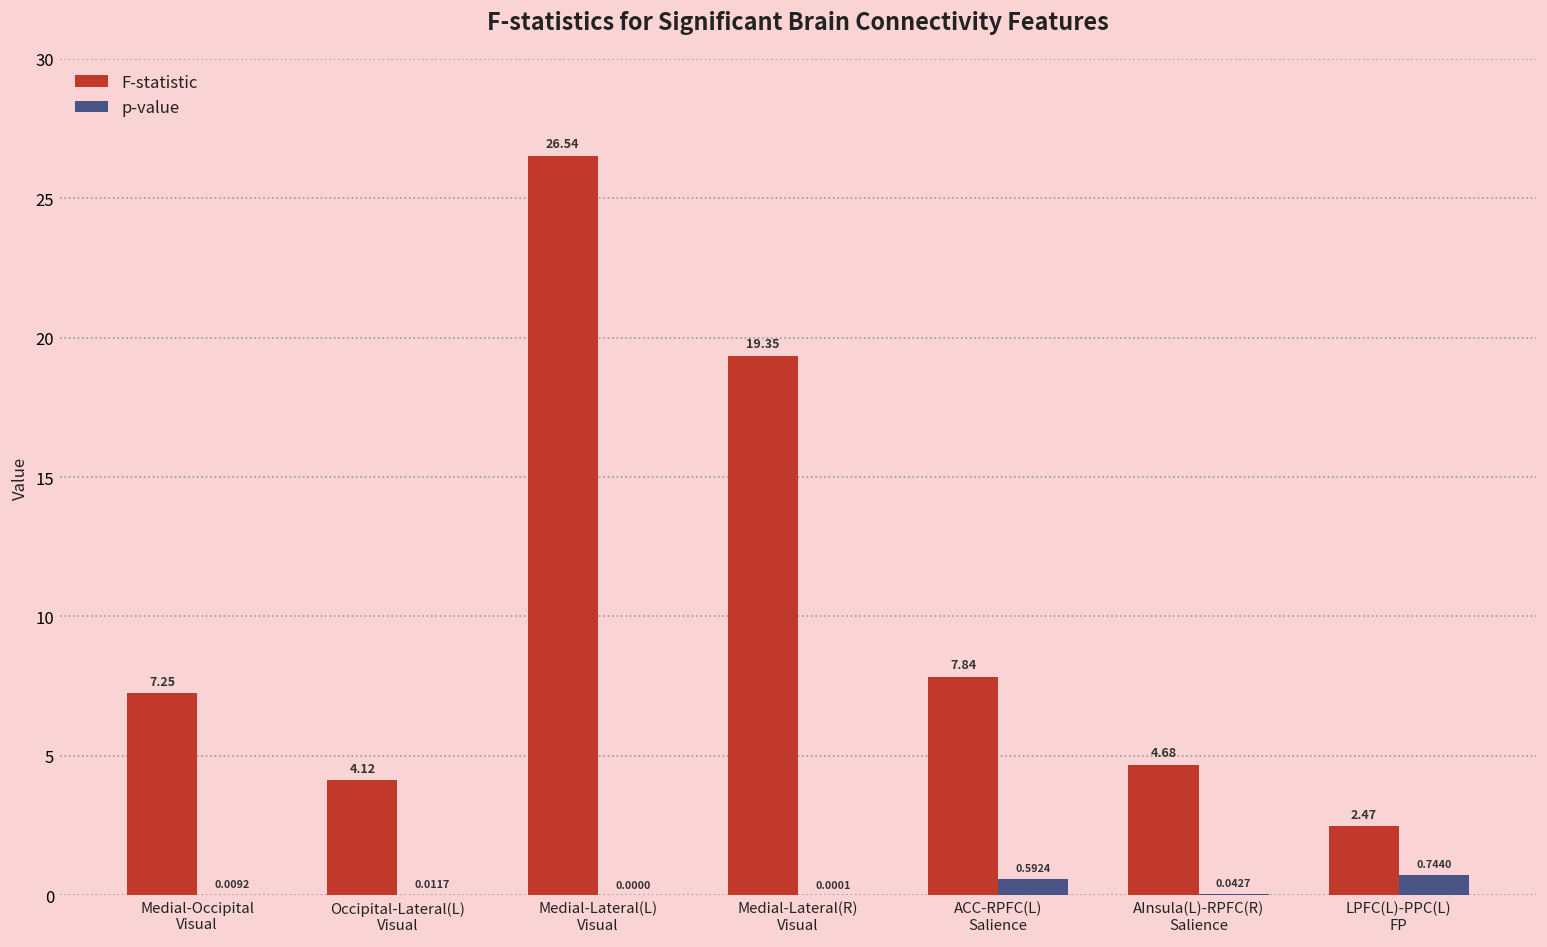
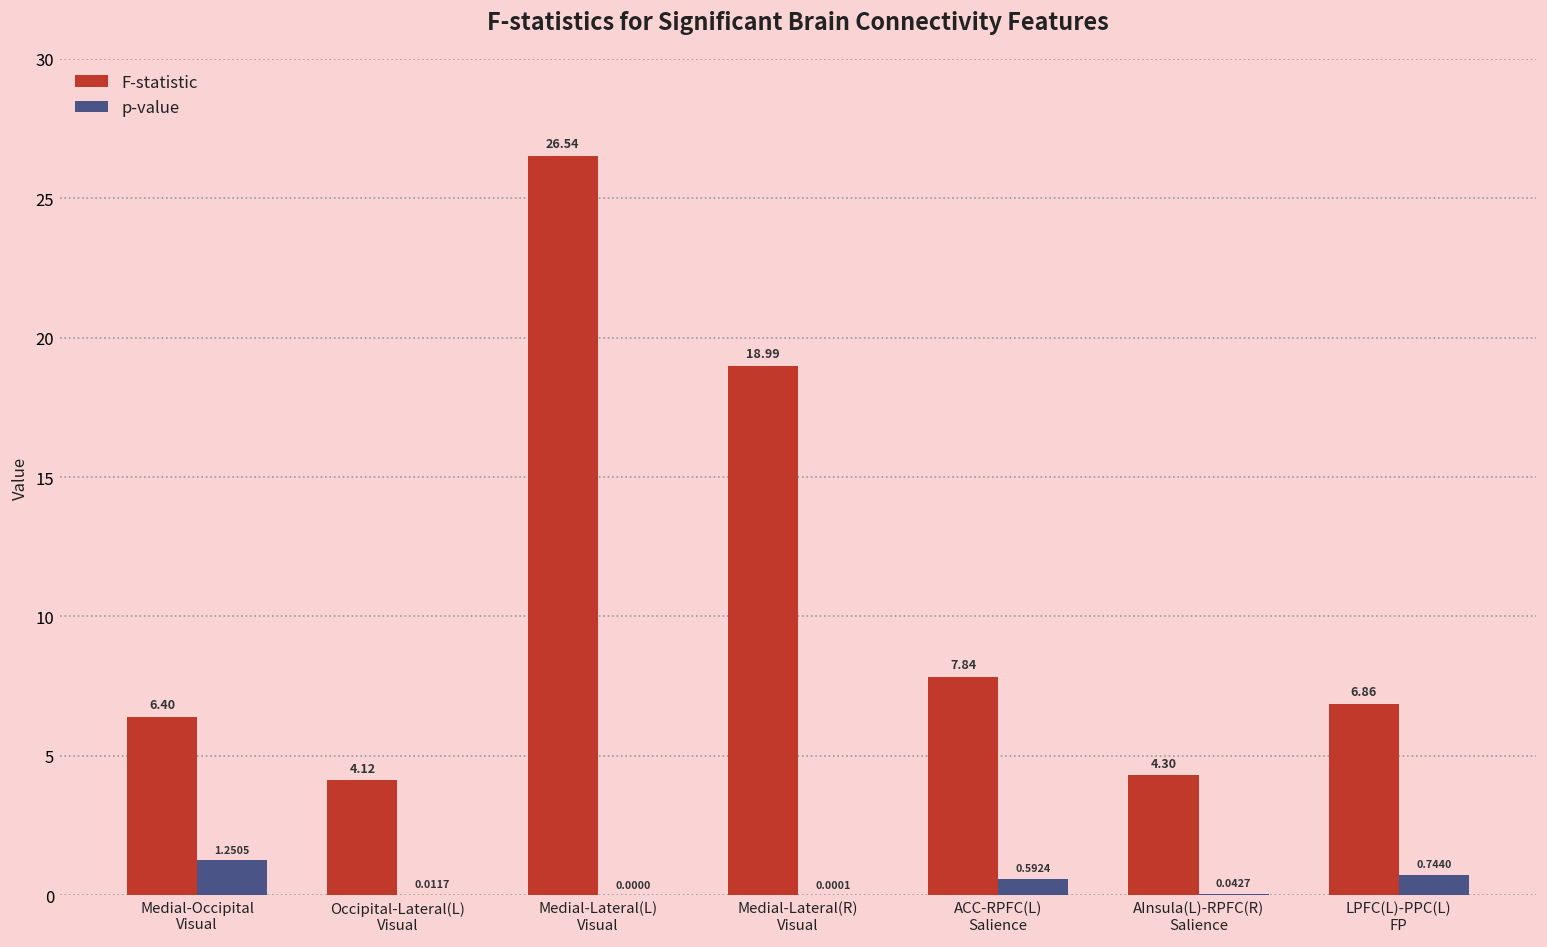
  {
    "F-statistic": {
-     "Medial-Occipital Visual": 7.25,
+     "Medial-Occipital Visual": 6.40,
      "Occipital-Lateral(L) Visual": 4.12,
      "Medial-Lateral(L) Visual": 26.54,
-     "Medial-Lateral(R) Visual": 19.35,
+     "Medial-Lateral(R) Visual": 18.99,
      "ACC-RPFC(L) Salience": 7.84,
-     "AInsula(L)-RPFC(R) Salience": 4.68,
-     "LPFC(L)-PPC(L) FP": 2.47
+     "AInsula(L)-RPFC(R) Salience": 4.30,
+     "LPFC(L)-PPC(L) FP": 6.86
    },
    "p-value": {
-     "Medial-Occipital Visual": 0.0092,
+     "Medial-Occipital Visual": 1.2505,
      "Occipital-Lateral(L) Visual": 0.0117,
      "Medial-Lateral(L) Visual": 0.0000,
      "Medial-Lateral(R) Visual": 0.0001,
      "ACC-RPFC(L) Salience": 0.5924,
      "AInsula(L)-RPFC(R) Salience": 0.0427,
      "LPFC(L)-PPC(L) FP": 0.7440
    }
  }
